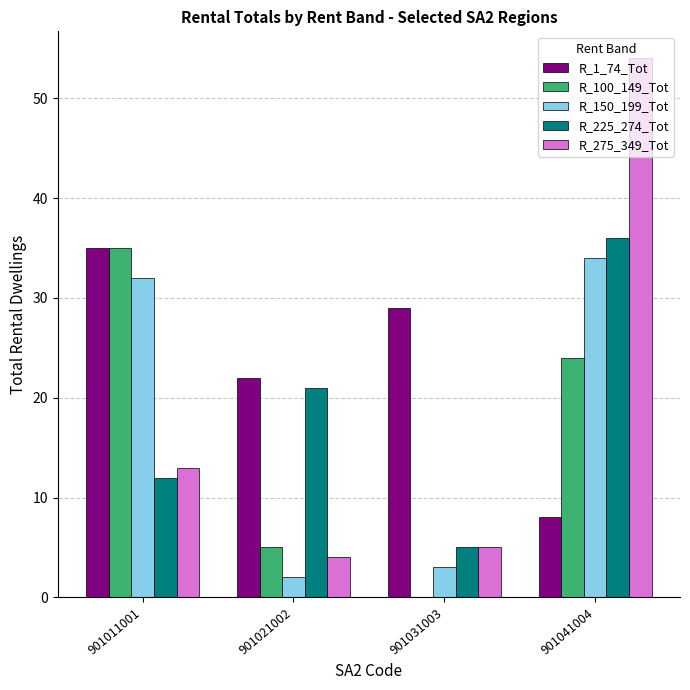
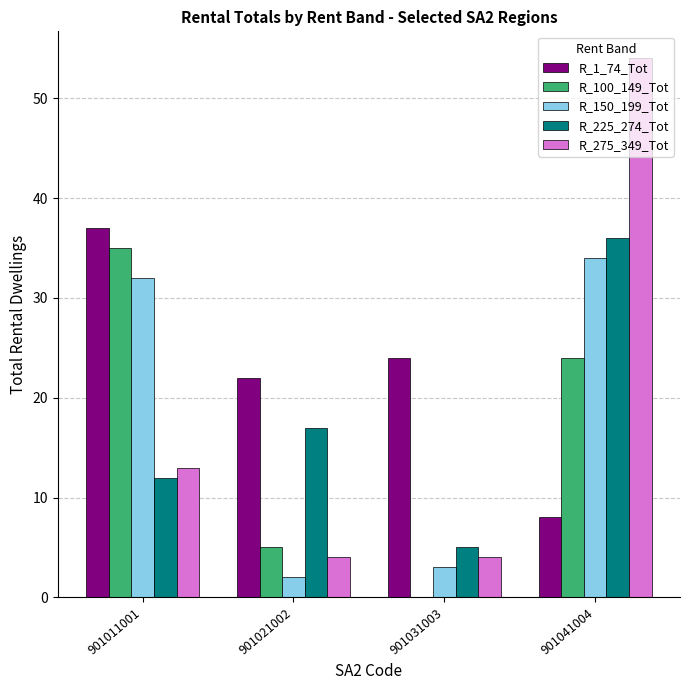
  {
    "R_1_74_Tot": {
-     "901011001": 35,
+     "901011001": 37,
      "901021002": 22,
-     "901031003": 29,
+     "901031003": 24,
      "901041004": 8
    },
    "R_100_149_Tot": {
      "901011001": 35,
      "901021002": 5,
      "901031003": 0,
      "901041004": 24
    },
    "R_150_199_Tot": {
      "901011001": 32,
      "901021002": 2,
      "901031003": 3,
      "901041004": 34
    },
    "R_225_274_Tot": {
      "901011001": 12,
-     "901021002": 21,
+     "901021002": 17,
      "901031003": 5,
      "901041004": 36
    },
    "R_275_349_Tot": {
      "901011001": 13,
      "901021002": 4,
-     "901031003": 5
+     "901031003": 4
    }
  }
